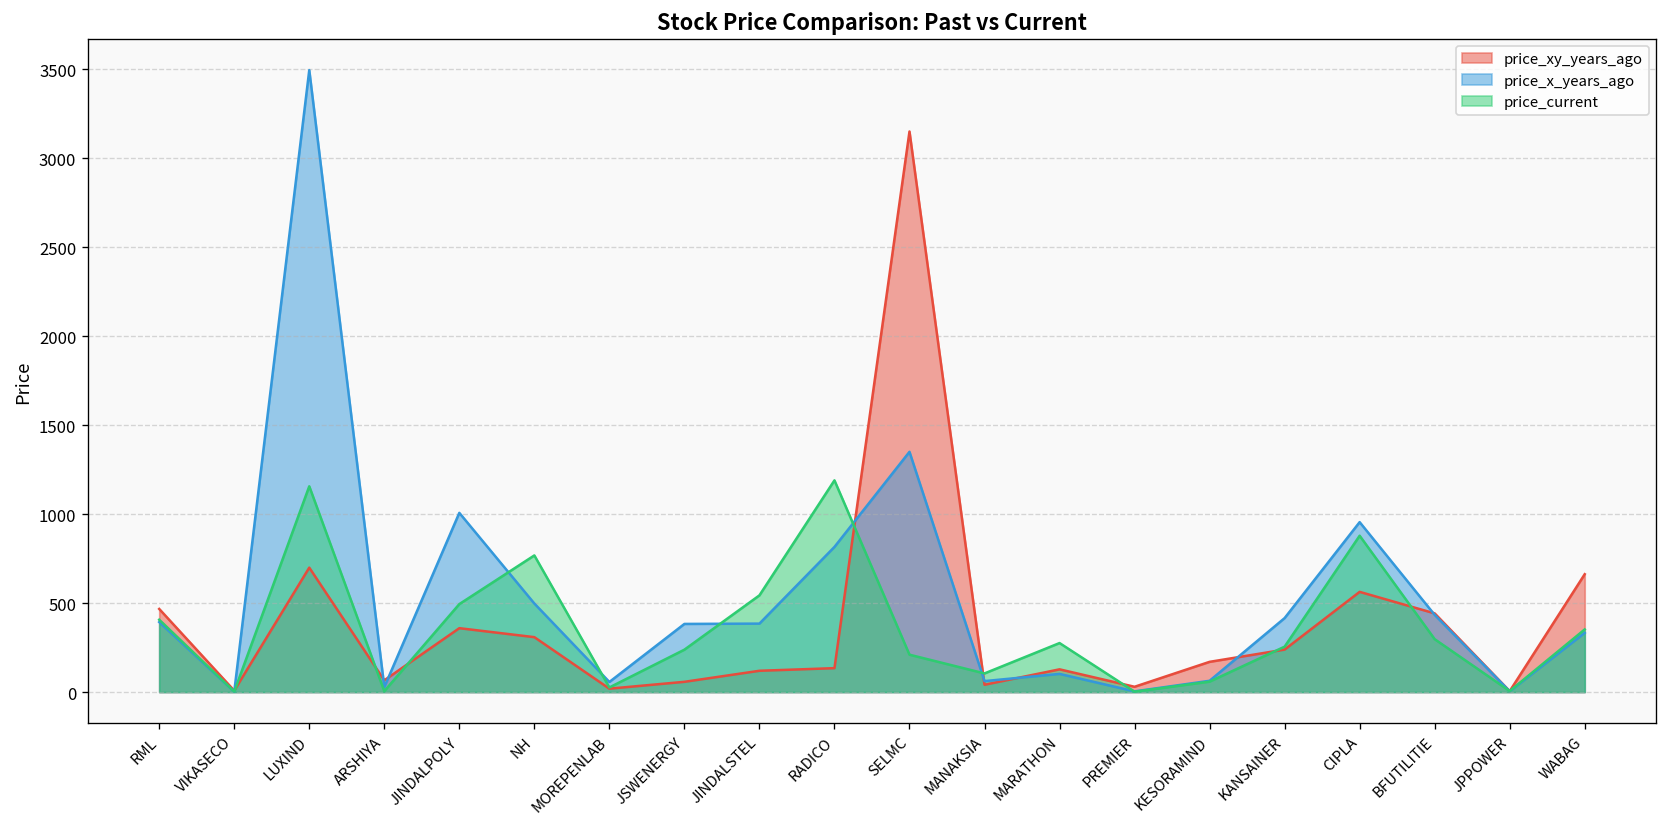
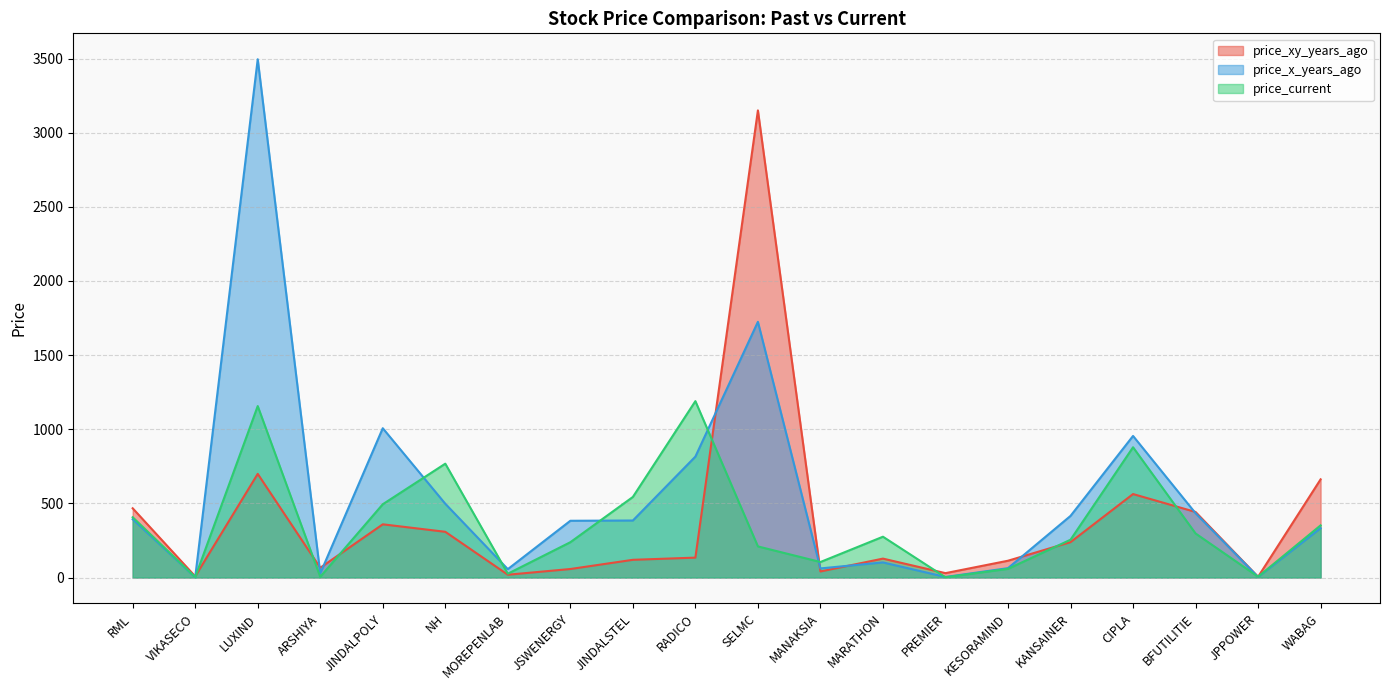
  {
    "price_xy_years_ago": {
      "RML": 470,
      "LUXIND": 700,
      "ARSHIYA": 70,
      "JINDALPOLY": 360,
      "NH": 310,
      "JSWENERGY": 60,
      "JINDALSTEL": 120,
      "RADICO": 130,
      "SELMC": 3150,
      "MANAKSIA": 40,
      "MARATHON": 130,
      "PREMIER": 30,
-     "KESORAMIND": 170,
+     "KESORAMIND": 110,
      "CIPLA": 560,
      "WABAG": 660
    },
    "price_x_years_ago": {
      "LUXIND": 3500,
      "ARSHIYA": 30,
      "JINDALPOLY": 1010,
      "NH": 500,
      "MOREPENLAB": 60,
      "JSWENERGY": 380,
      "JINDALSTEL": 380,
      "RADICO": 820,
-     "SELMC": 1350,
+     "SELMC": 1720,
      "MANAKSIA": 60,
      "MARATHON": 100,
      "KANSAINER": 420,
      "CIPLA": 950,
      "WABAG": 330
    },
    "price_current": {
      "LUXIND": 1160,
      "ARSHIYA": 0,
      "JINDALPOLY": 490,
      "NH": 770,
      "JSWENERGY": 240,
      "JINDALSTEL": 540,
      "RADICO": 1190,
      "SELMC": 210,
      "MANAKSIA": 100,
      "MARATHON": 280,
      "CIPLA": 880,
      "BFUTILITIE": 300,
      "WABAG": 350
    }
  }
